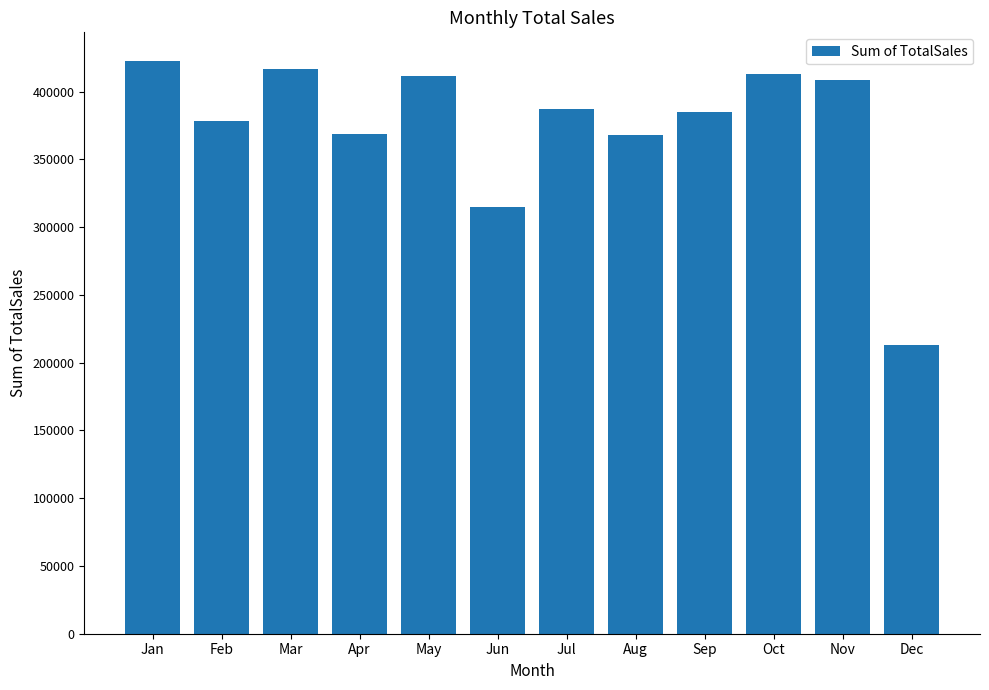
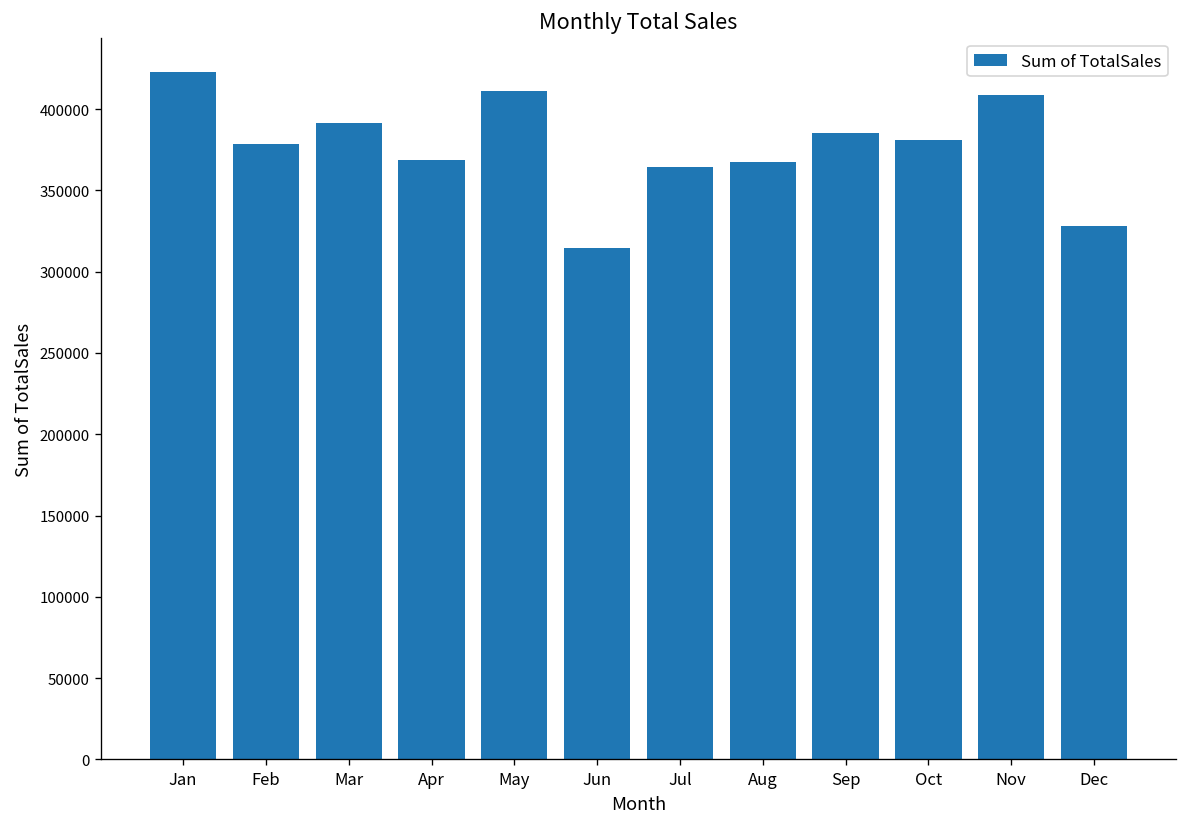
  {
    "Jan": 423000,
    "Feb": 378000,
-   "Mar": 417000,
+   "Mar": 392000,
    "Apr": 369000,
    "May": 411000,
    "Jun": 315000,
-   "Jul": 387000,
+   "Jul": 364000,
    "Aug": 368000,
    "Sep": 385000,
-   "Oct": 413000,
+   "Oct": 381000,
    "Nov": 409000,
-   "Dec": 213000
+   "Dec": 328000
  }
